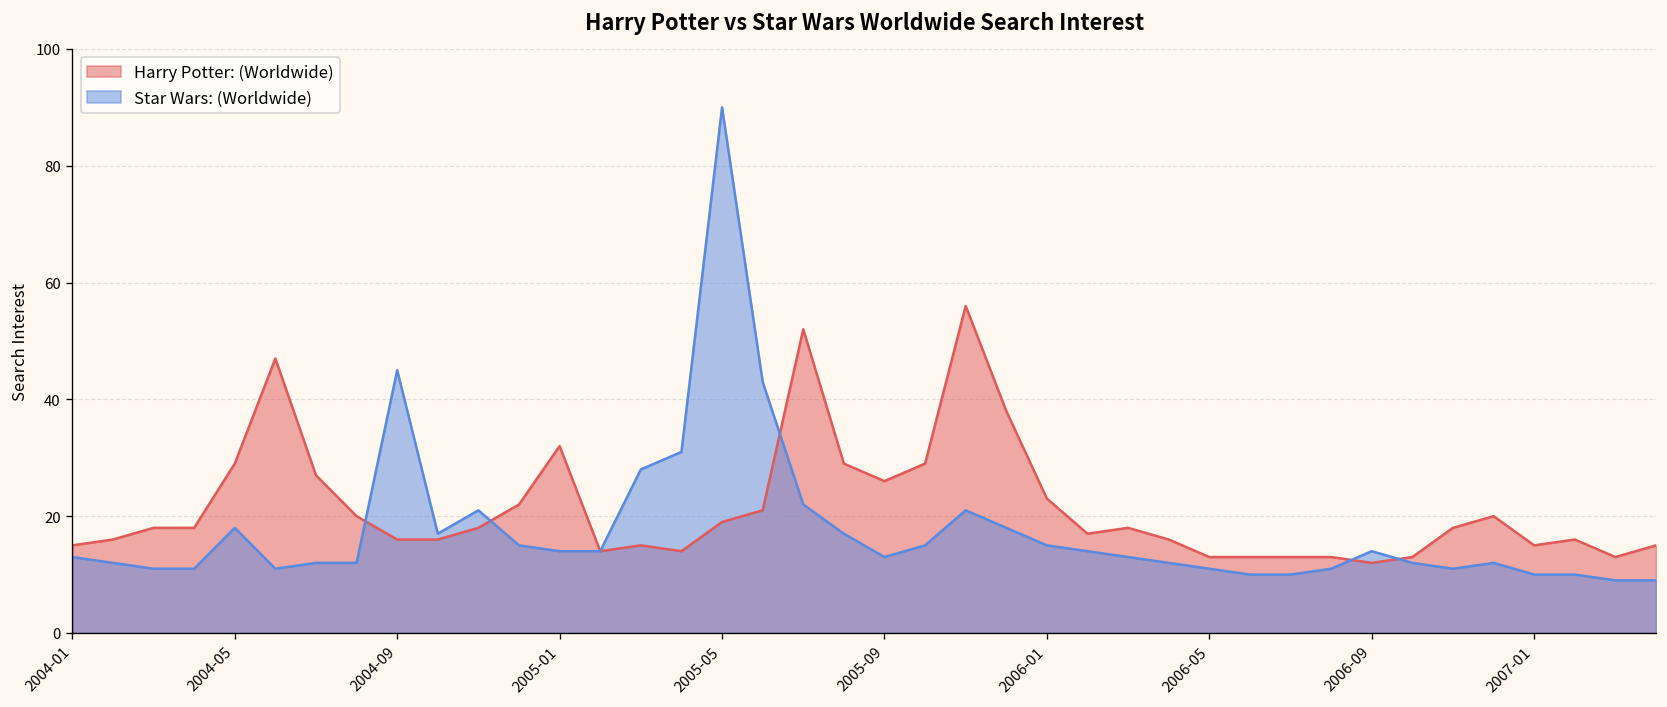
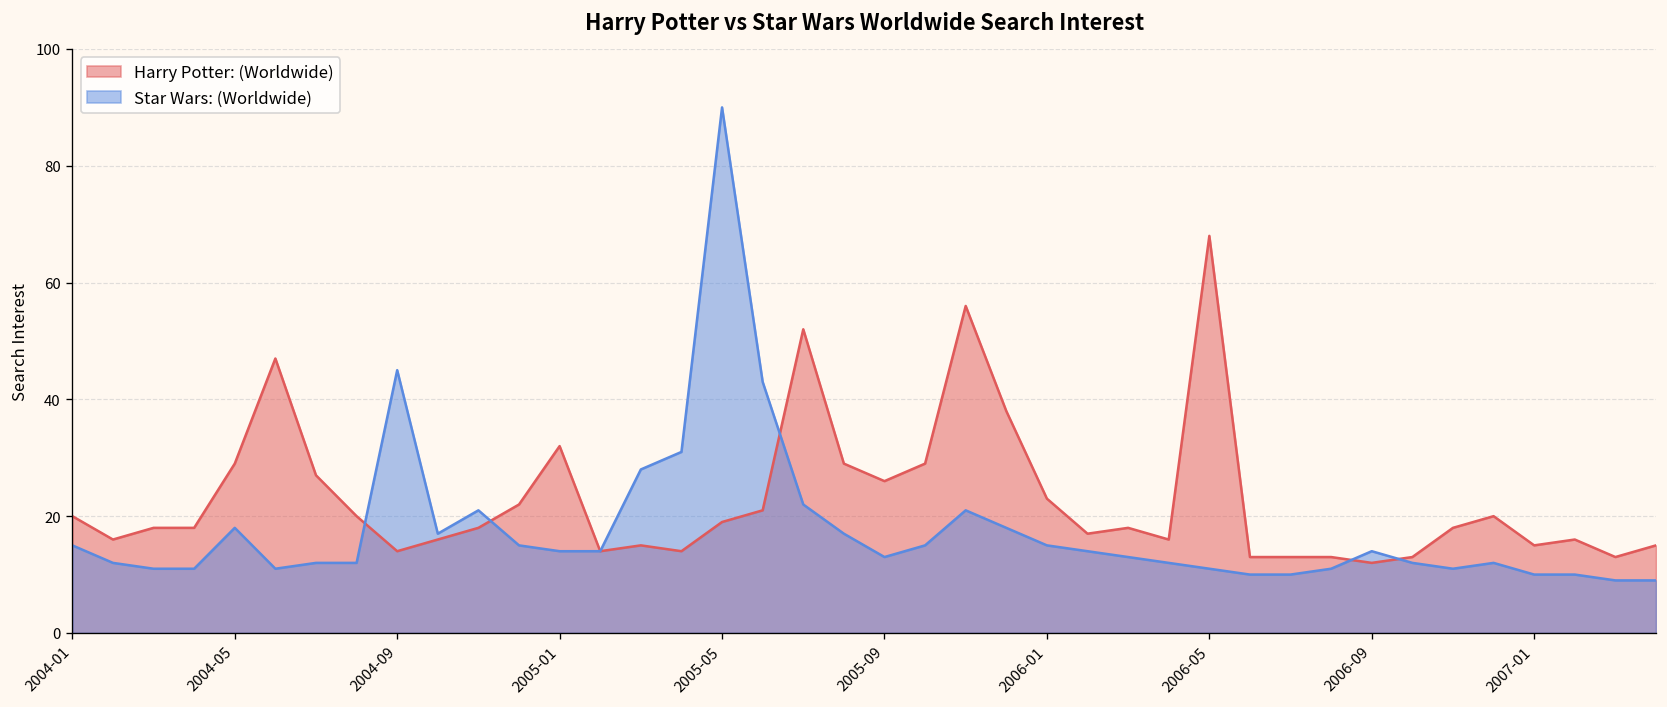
  {
    "Harry Potter: (Worldwide)": {
-     "2004-01": 15,
+     "2004-01": 20,
      "2004-05": 29,
-     "2004-09": 16,
+     "2004-09": 14,
      "2005-01": 32,
      "2005-05": 19,
      "2005-09": 26,
      "2006-01": 23,
-     "2006-05": 13,
+     "2006-05": 68,
      "2006-09": 12,
      "2007-01": 15
    },
    "Star Wars: (Worldwide)": {
-     "2004-01": 13,
+     "2004-01": 15,
      "2004-05": 18,
      "2004-09": 45,
      "2005-01": 14,
      "2005-05": 90,
      "2005-09": 13,
      "2006-01": 15,
      "2006-05": 11,
      "2006-09": 14,
      "2007-01": 10
    }
  }
